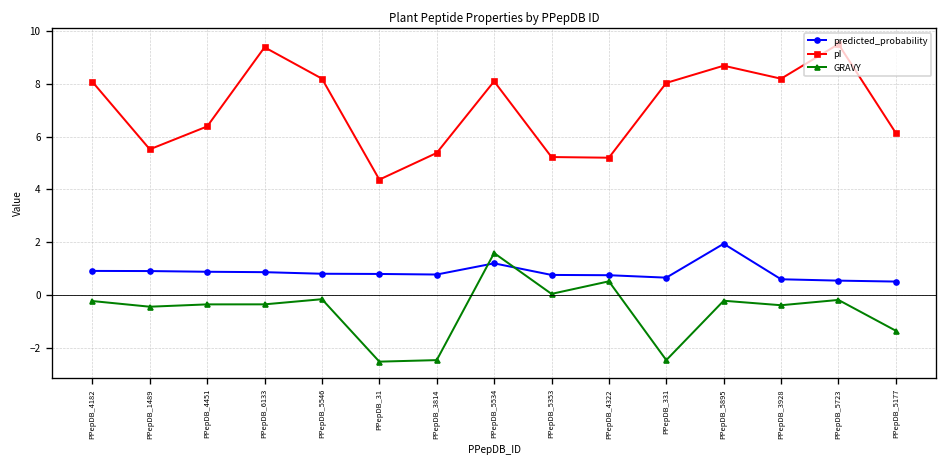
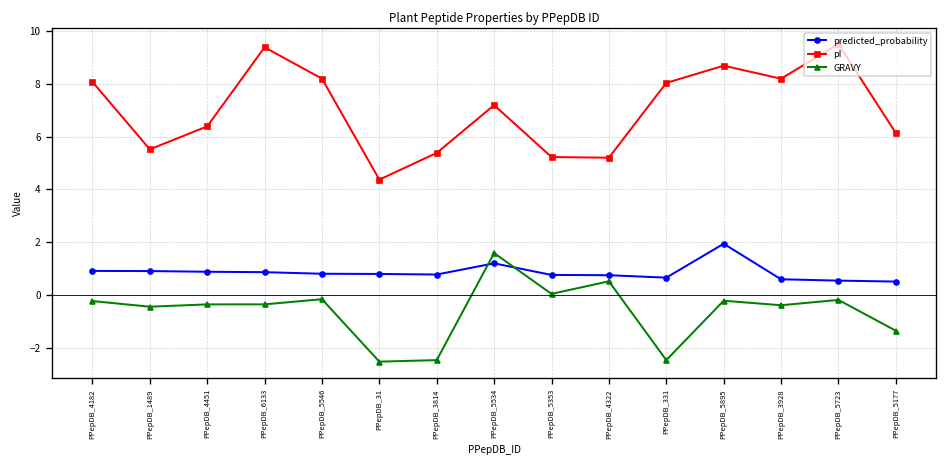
  {
    "predicted_probability": {
      "PPepDB_4182": 0.9,
      "PPepDB_1489": 0.9,
      "PPepDB_4451": 0.9,
      "PPepDB_6133": 0.9,
      "PPepDB_5546": 0.8,
      "PPepDB_31": 0.8,
      "PPepDB_3814": 0.8,
      "PPepDB_5534": 1.2,
      "PPepDB_5353": 0.8,
      "PPepDB_4322": 0.8,
      "PPepDB_331": 0.7,
      "PPepDB_5895": 1.9,
      "PPepDB_3928": 0.6,
      "PPepDB_5723": 0.5,
      "PPepDB_5177": 0.5
    },
    "pI": {
      "PPepDB_4182": 8.1,
      "PPepDB_1489": 5.5,
      "PPepDB_4451": 6.4,
      "PPepDB_6133": 9.4,
      "PPepDB_5546": 8.2,
      "PPepDB_31": 4.4,
      "PPepDB_3814": 5.4,
-     "PPepDB_5534": 8.1,
+     "PPepDB_5534": 7.2,
      "PPepDB_5353": 5.2,
      "PPepDB_4322": 5.2,
      "PPepDB_331": 8.0,
      "PPepDB_5895": 8.7,
      "PPepDB_3928": 8.2,
      "PPepDB_5177": 6.1
    },
    "GRAVY": {
      "PPepDB_4182": -0.2,
      "PPepDB_1489": -0.4,
      "PPepDB_4451": -0.4,
      "PPepDB_6133": -0.4,
      "PPepDB_5546": -0.2,
      "PPepDB_31": -2.5,
      "PPepDB_3814": -2.5,
      "PPepDB_5534": 1.6,
      "PPepDB_5353": 0.0,
      "PPepDB_4322": 0.5,
      "PPepDB_331": -2.5,
      "PPepDB_5895": -0.2,
      "PPepDB_3928": -0.4,
      "PPepDB_5723": -0.2,
      "PPepDB_5177": -1.4
    }
  }
